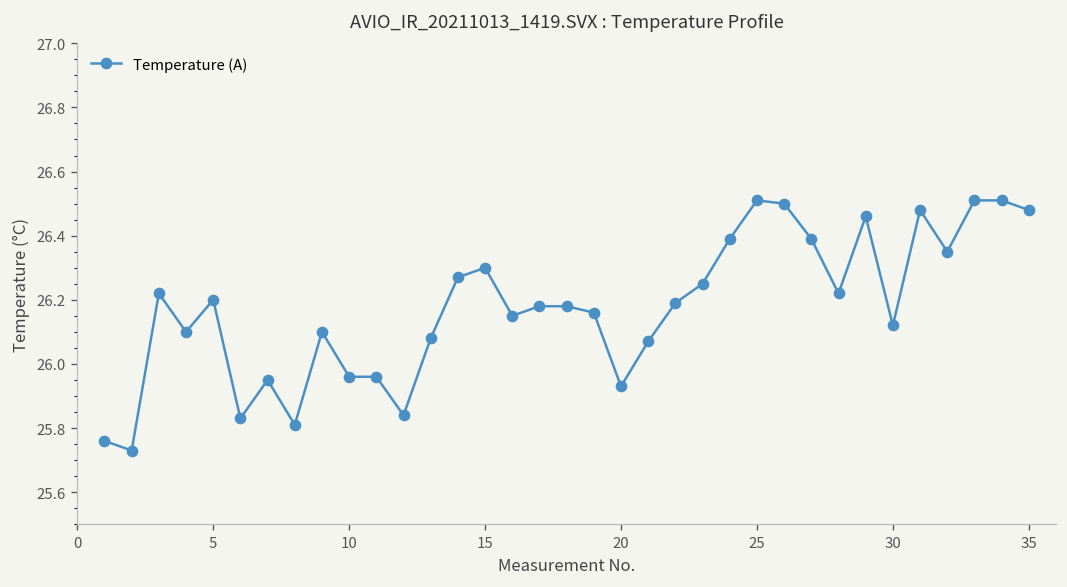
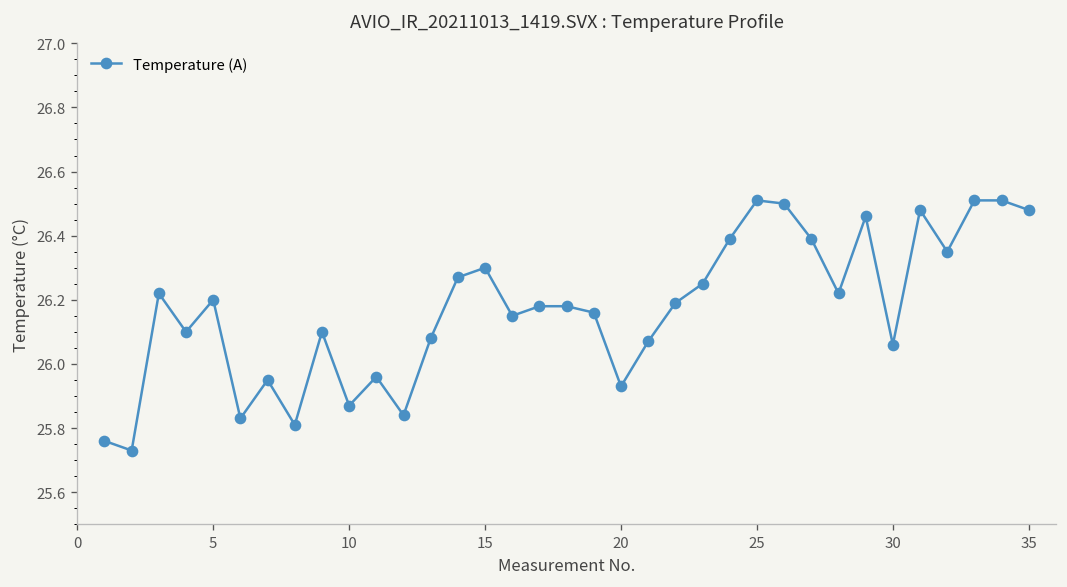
  {
    "5": 26.20,
-   "10": 25.96,
+   "10": 25.87,
    "15": 26.30,
    "20": 25.93,
    "25": 26.51,
-   "30": 26.12,
+   "30": 26.06,
    "35": 26.48
  }
